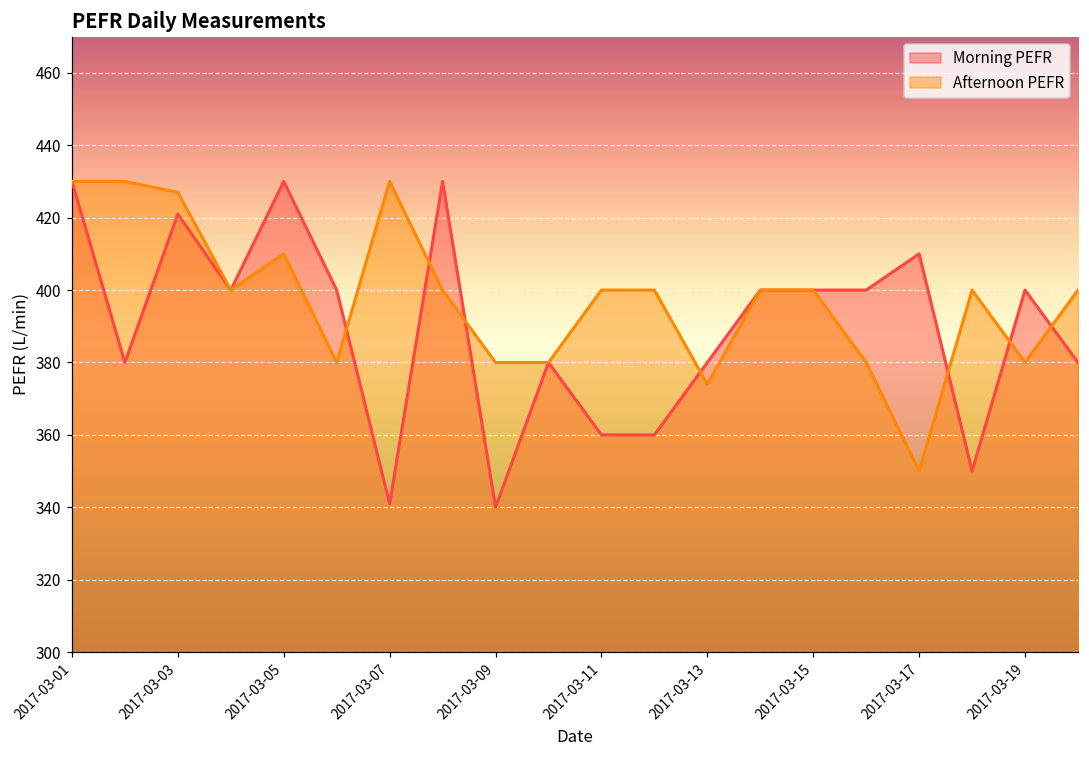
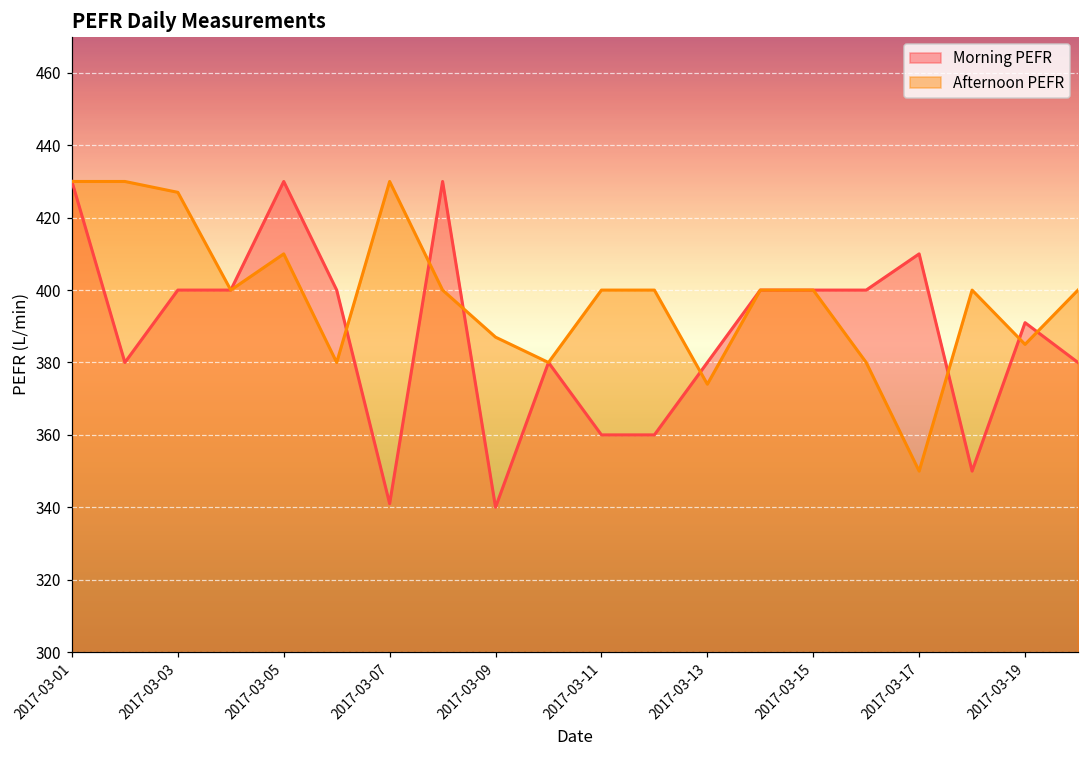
  {
    "Morning PEFR": {
-     "2017-03-03": 421,
+     "2017-03-03": 400,
      "2017-03-05": 430,
      "2017-03-07": 341,
      "2017-03-09": 340,
      "2017-03-11": 360,
      "2017-03-13": 380,
      "2017-03-17": 410,
-     "2017-03-19": 400
+     "2017-03-19": 391
    },
    "Afternoon PEFR": {
      "2017-03-03": 427,
      "2017-03-05": 410,
      "2017-03-07": 430,
-     "2017-03-09": 380,
+     "2017-03-09": 387,
      "2017-03-11": 400,
      "2017-03-13": 374,
      "2017-03-17": 350,
-     "2017-03-19": 380
+     "2017-03-19": 385
    }
  }
